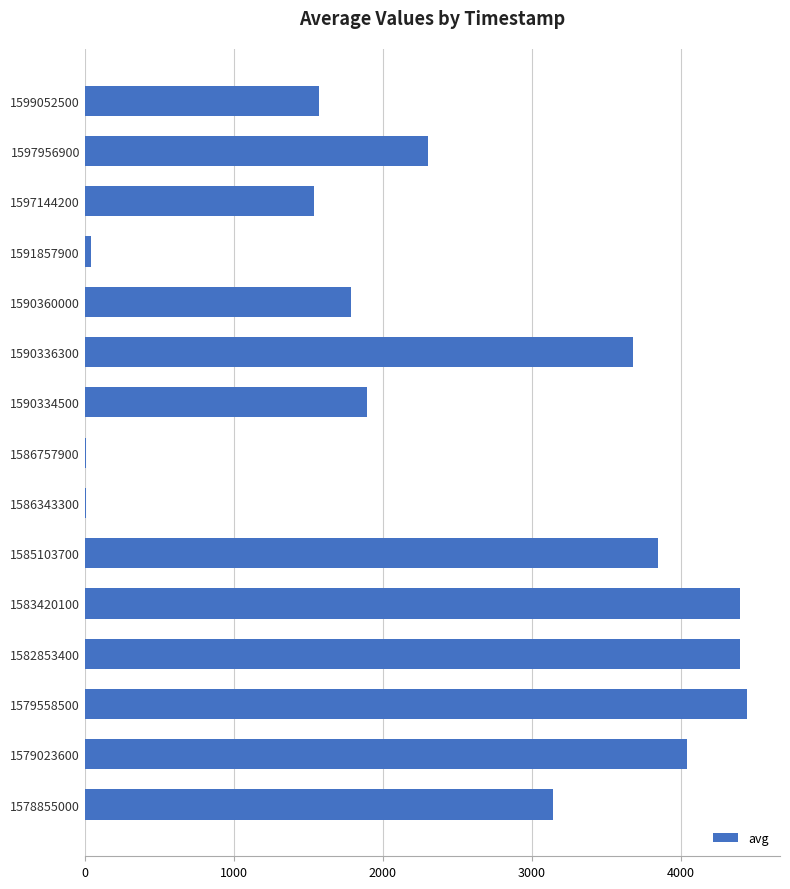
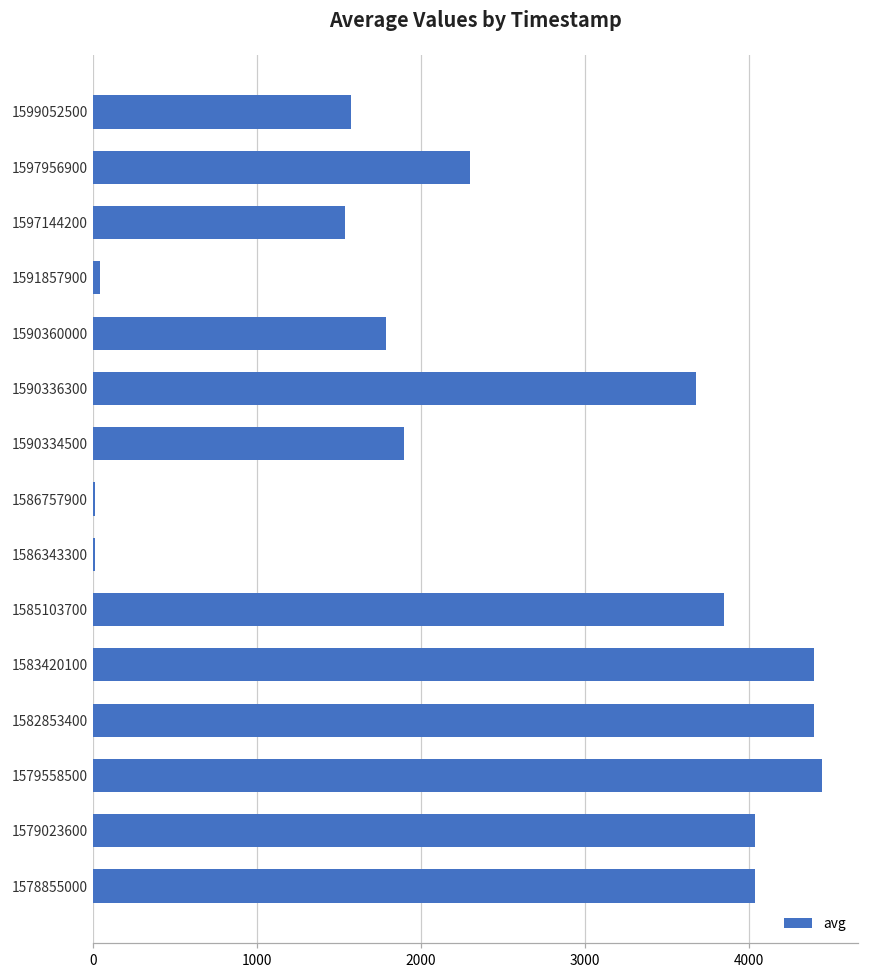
  {
    "1599052500": 1570,
    "1597956900": 2300,
    "1597144200": 1540,
    "1591857900": 40,
    "1590360000": 1790,
    "1590336300": 3680,
    "1590334500": 1900,
    "1585103700": 3850,
    "1583420100": 4400,
    "1582853400": 4400,
    "1579558500": 4440,
    "1579023600": 4040,
-   "1578855000": 3150
+   "1578855000": 4040
  }
